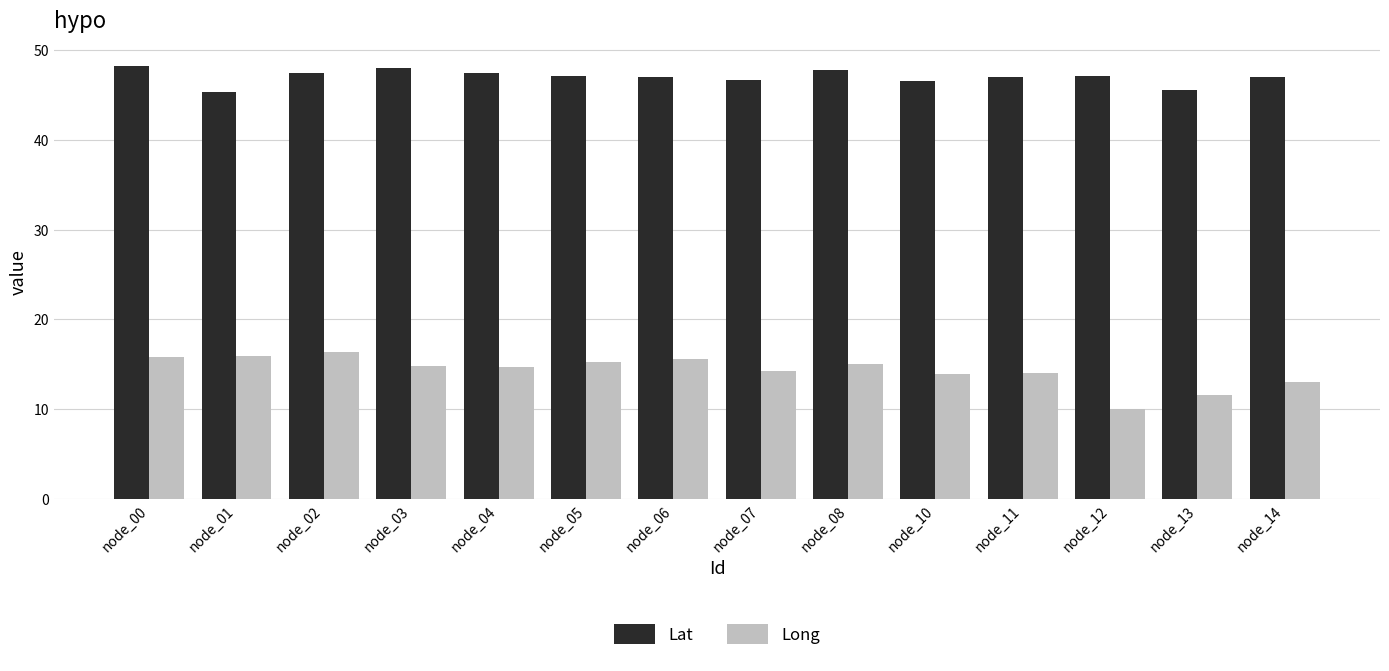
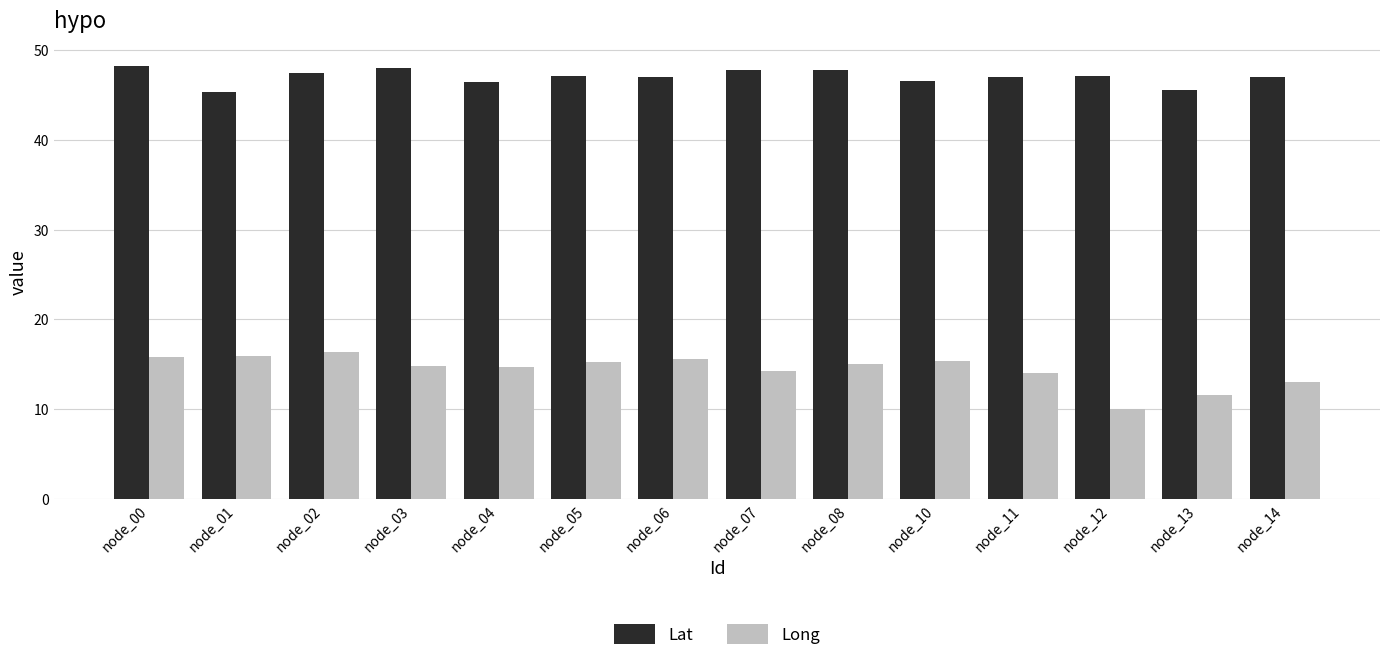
  {
    "Lat": {
      "node_00": 48,
      "node_01": 45,
      "node_02": 47,
      "node_03": 48,
-     "node_04": 48,
+     "node_04": 46,
      "node_05": 47,
      "node_06": 47,
-     "node_07": 47,
+     "node_07": 48,
      "node_08": 48,
      "node_10": 47,
      "node_11": 47,
      "node_12": 47,
      "node_13": 46,
      "node_14": 47
    },
    "Long": {
      "node_00": 16,
      "node_01": 16,
      "node_02": 16,
      "node_03": 15,
      "node_04": 15,
      "node_05": 15,
      "node_06": 16,
      "node_07": 14,
      "node_08": 15,
-     "node_10": 14,
+     "node_10": 15,
      "node_11": 14,
      "node_12": 10,
      "node_13": 12,
      "node_14": 13
    }
  }
